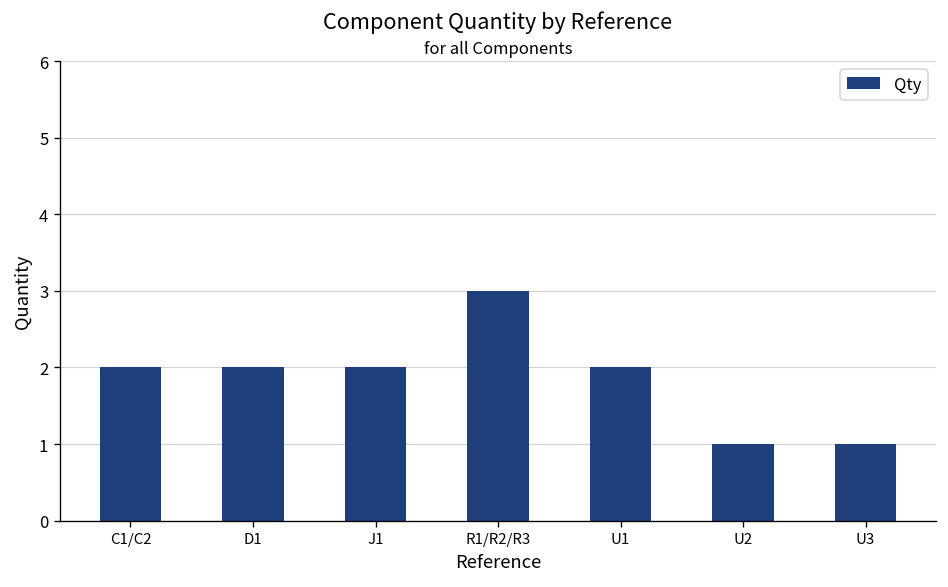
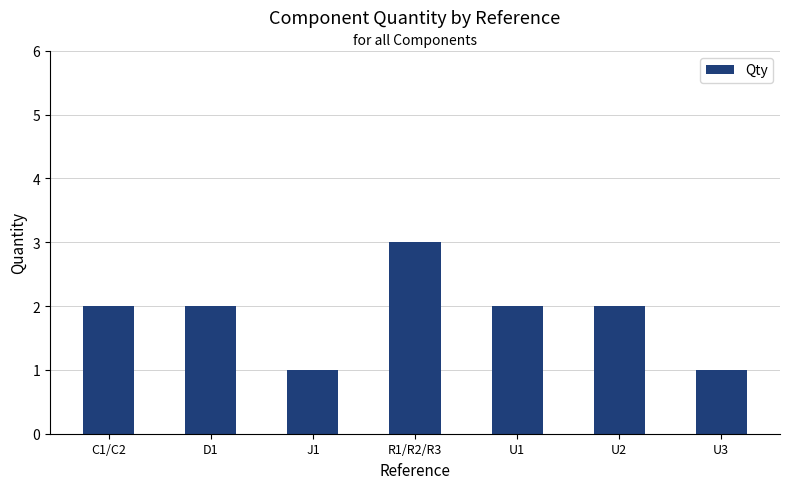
  {
    "C1/C2": 2,
    "D1": 2,
-   "J1": 2,
+   "J1": 1,
    "R1/R2/R3": 3,
    "U1": 2,
-   "U2": 1,
+   "U2": 2,
    "U3": 1
  }
